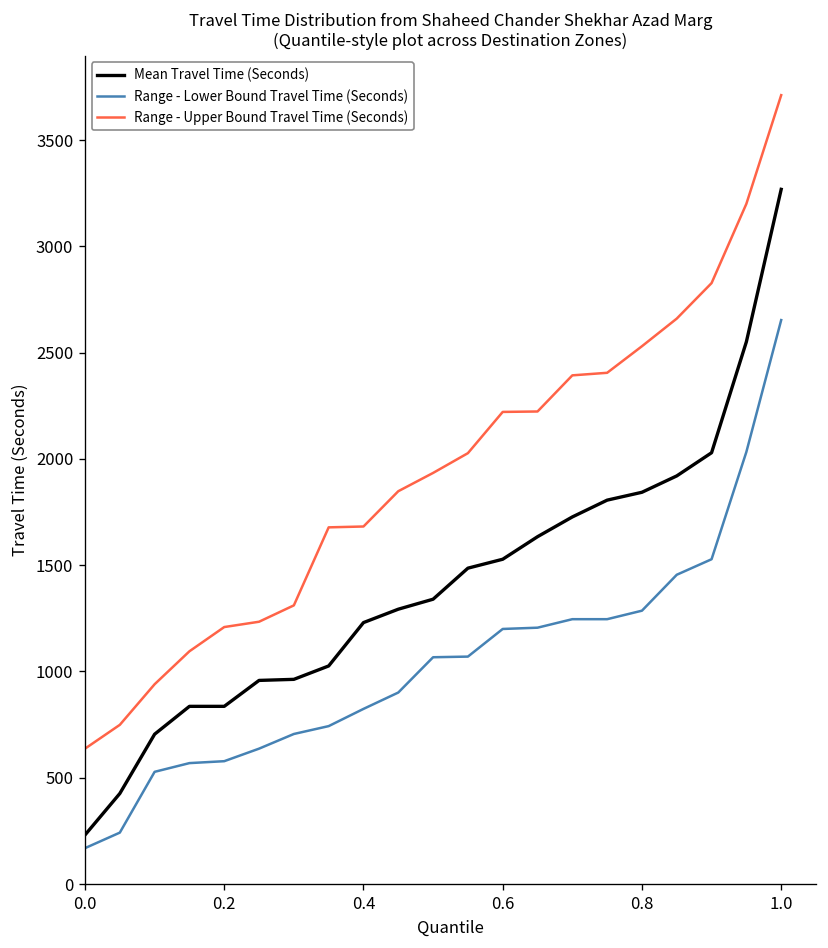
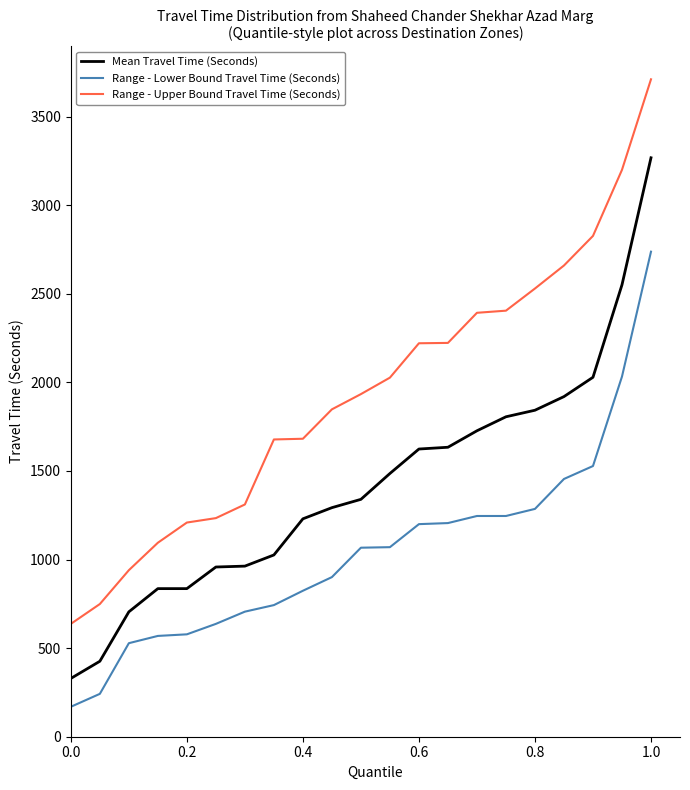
  {
    "Mean Travel Time (Seconds)": {
-     "0.0": 230,
+     "0.0": 330,
      "0.2": 840,
      "0.4": 1230,
-     "0.6": 1530,
+     "0.6": 1620,
      "0.8": 1840,
      "1.0": 3270
    },
    "Range - Lower Bound Travel Time (Seconds)": {
      "0.0": 170,
      "0.2": 580,
      "0.4": 820,
      "0.6": 1200,
      "0.8": 1290,
-     "1.0": 2650
+     "1.0": 2740
    },
    "Range - Upper Bound Travel Time (Seconds)": {
      "0.0": 640,
      "0.2": 1210,
      "0.4": 1680,
      "0.6": 2220,
      "0.8": 2530,
      "1.0": 3710
    }
  }
